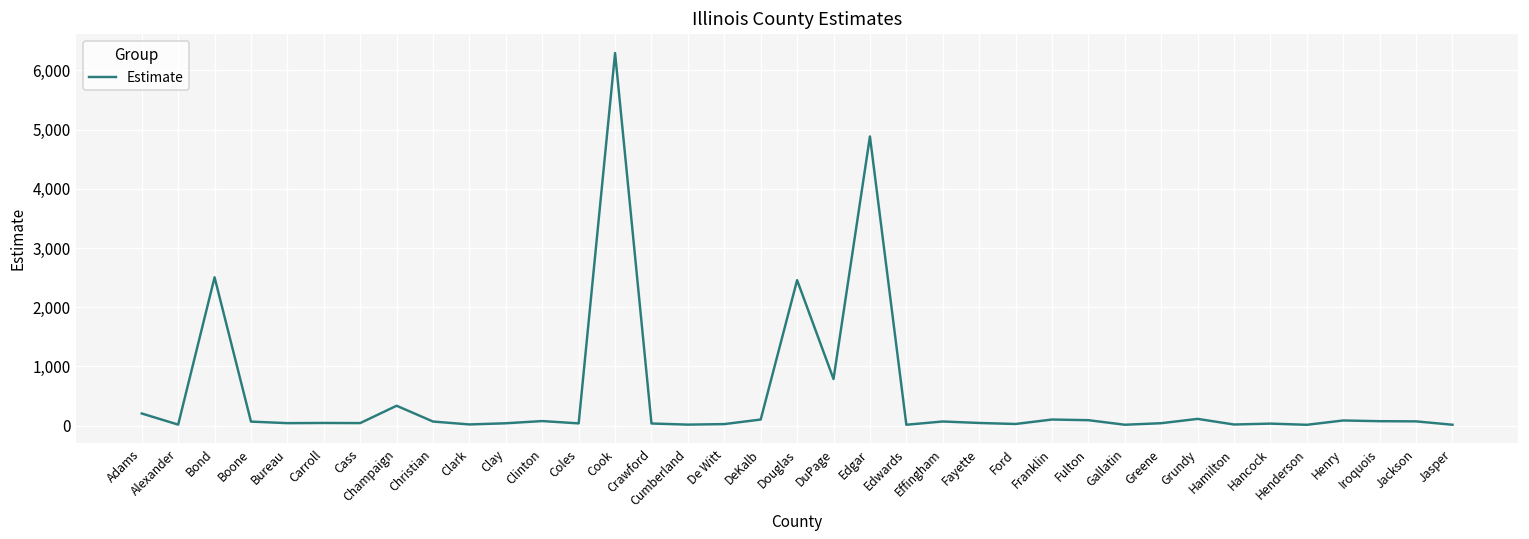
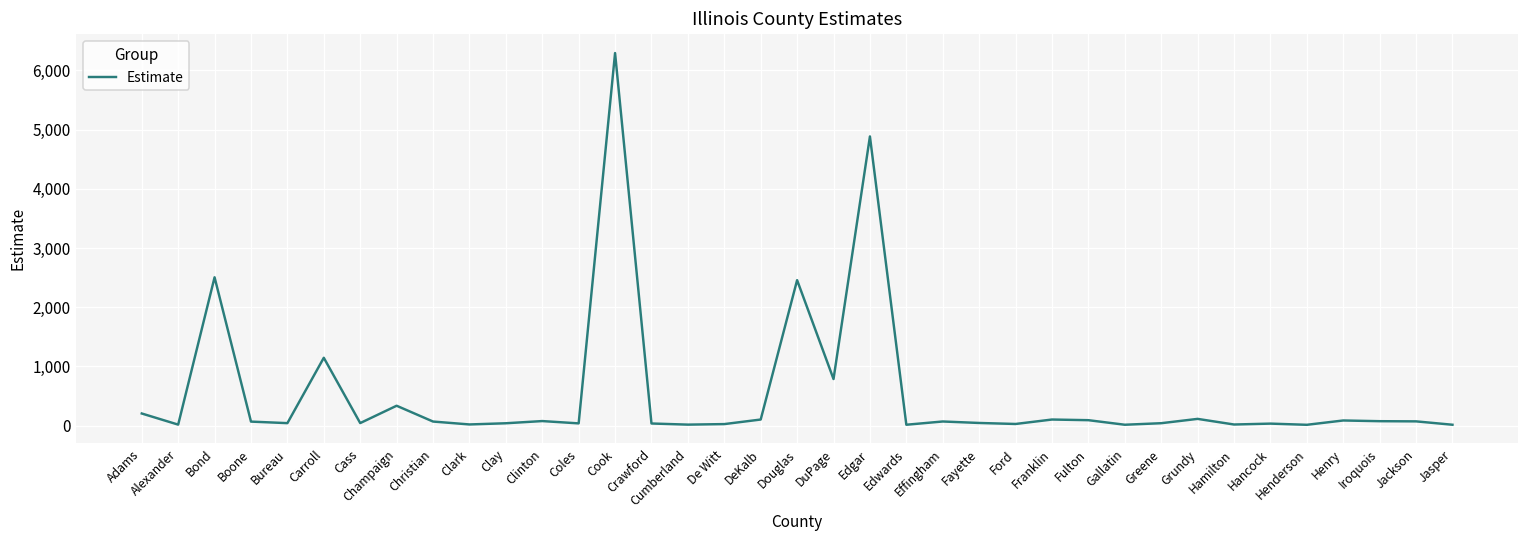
  {
    "Adams": "200",
    "Alexander": "0",
    "Bond": "2,500",
    "Boone": "100",
    "Bureau": "0",
-   "Carroll": "0",
+   "Carroll": "1,100",
    "Cass": "0",
    "Champaign": "300",
    "Christian": "100",
    "Clark": "0",
    "Clay": "0",
    "Clinton": "100",
    "Coles": "0",
    "Cook": "6,300",
    "Crawford": "0",
    "Cumberland": "0",
    "De Witt": "0",
    "DeKalb": "100",
    "Douglas": "2,500",
    "DuPage": "800",
    "Edgar": "4,900",
    "Edwards": "0",
    "Effingham": "100",
    "Fayette": "0",
    "Ford": "0",
    "Franklin": "100",
    "Fulton": "100",
    "Gallatin": "0",
    "Greene": "0",
    "Grundy": "100",
    "Hamilton": "0",
    "Hancock": "0",
    "Henderson": "0",
    "Henry": "100",
    "Iroquois": "100",
    "Jackson": "100",
    "Jasper": "0"
  }
